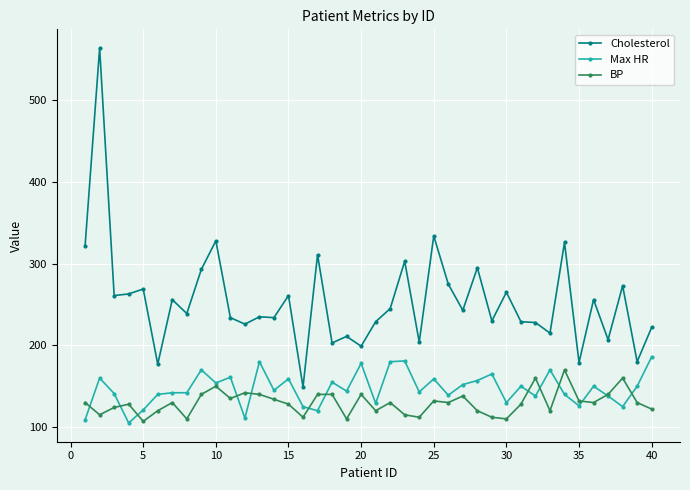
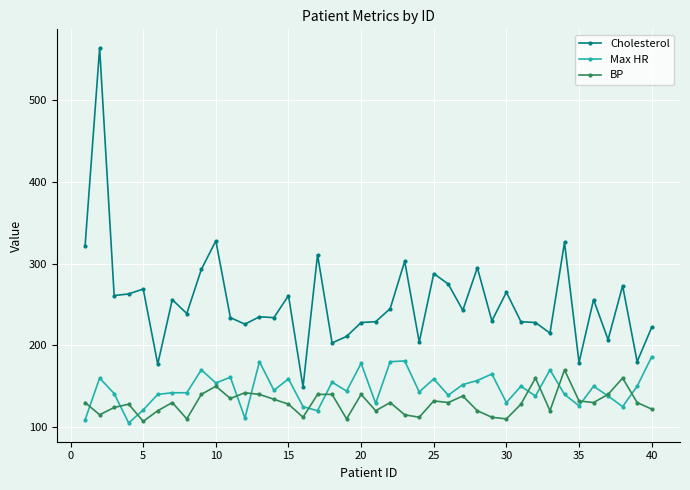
  {
    "Cholesterol": {
      "5": 270,
      "10": 330,
      "15": 260,
-     "20": 200,
-     "25": 330,
+     "20": 230,
+     "25": 290,
      "30": 270,
      "35": 180,
      "40": 220
    },
    "Max HR": {
      "5": 120,
      "10": 150,
      "15": 160,
      "20": 180,
      "25": 160,
      "30": 130,
      "35": 130,
      "40": 190
    },
    "BP": {
      "5": 110,
      "10": 150,
      "15": 130,
      "20": 140,
      "25": 130,
      "30": 110,
      "35": 130,
      "40": 120
    }
  }
